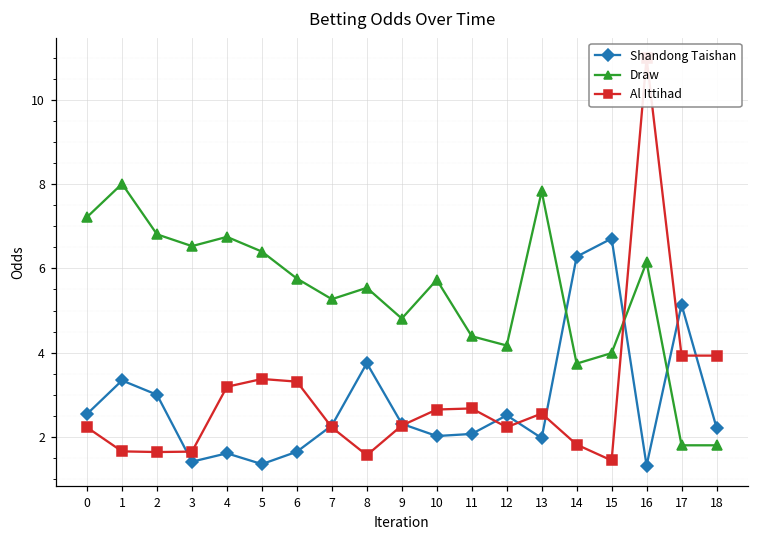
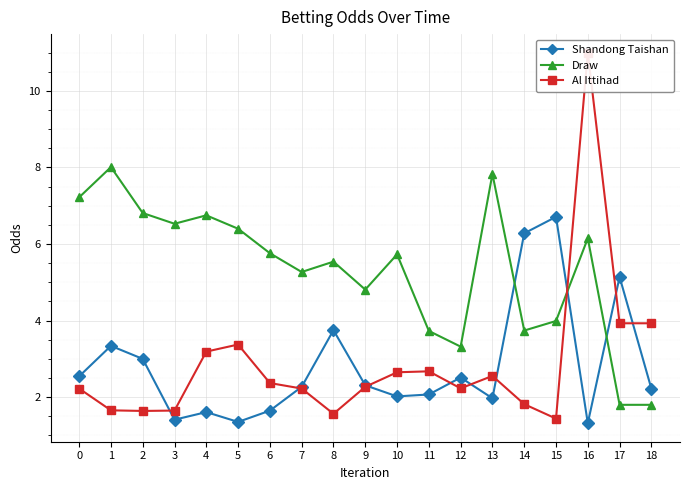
  {
    "Shandong Taishan": {
      "0": 2.5,
      "1": 3.3,
      "2": 3.0,
      "3": 1.4,
      "4": 1.6,
      "5": 1.4,
      "6": 1.6,
      "8": 3.8,
      "10": 2.0,
      "11": 2.1,
      "12": 2.5,
      "13": 2.0,
      "14": 6.3,
      "15": 6.7,
      "16": 1.3,
      "17": 5.1,
      "18": 2.2
    },
    "Draw": {
      "0": 7.2,
      "1": 8.0,
      "2": 6.8,
      "3": 6.5,
      "4": 6.8,
      "5": 6.4,
      "6": 5.8,
      "7": 5.3,
      "8": 5.5,
      "9": 4.8,
      "10": 5.7,
-     "11": 4.4,
-     "12": 4.2,
+     "11": 3.7,
+     "12": 3.3,
      "13": 7.8,
      "14": 3.7,
      "15": 4.0,
      "16": 6.2,
      "17": 1.8,
      "18": 1.8
    },
    "Al Ittihad": {
      "0": 2.2,
      "1": 1.7,
      "2": 1.6,
      "3": 1.7,
      "4": 3.2,
      "5": 3.4,
-     "6": 3.3,
+     "6": 2.4,
      "8": 1.6,
      "10": 2.7,
      "11": 2.7,
      "12": 2.2,
      "13": 2.6,
      "14": 1.8,
      "15": 1.4,
      "17": 3.9,
      "18": 3.9
    }
  }
